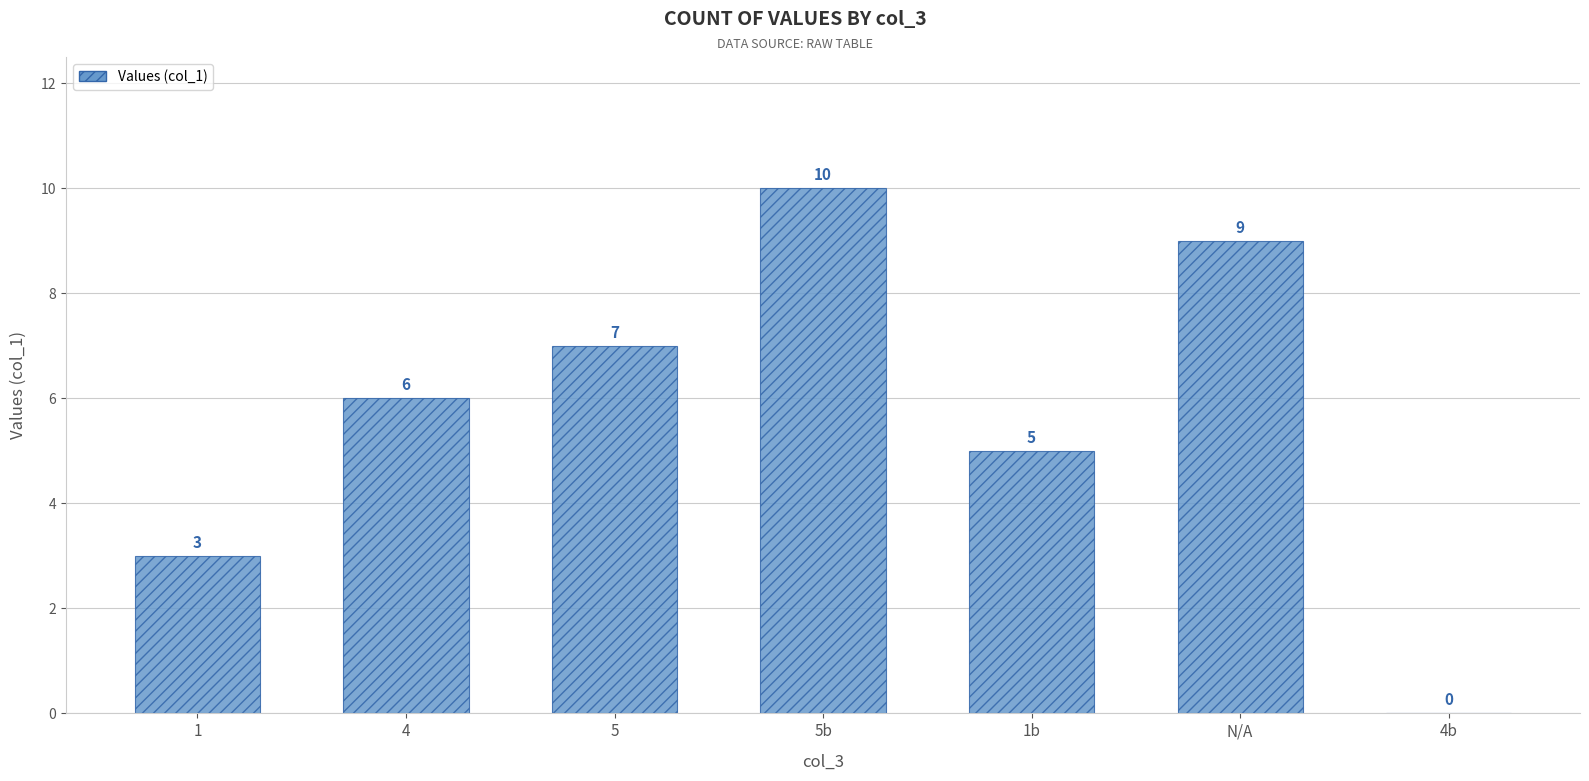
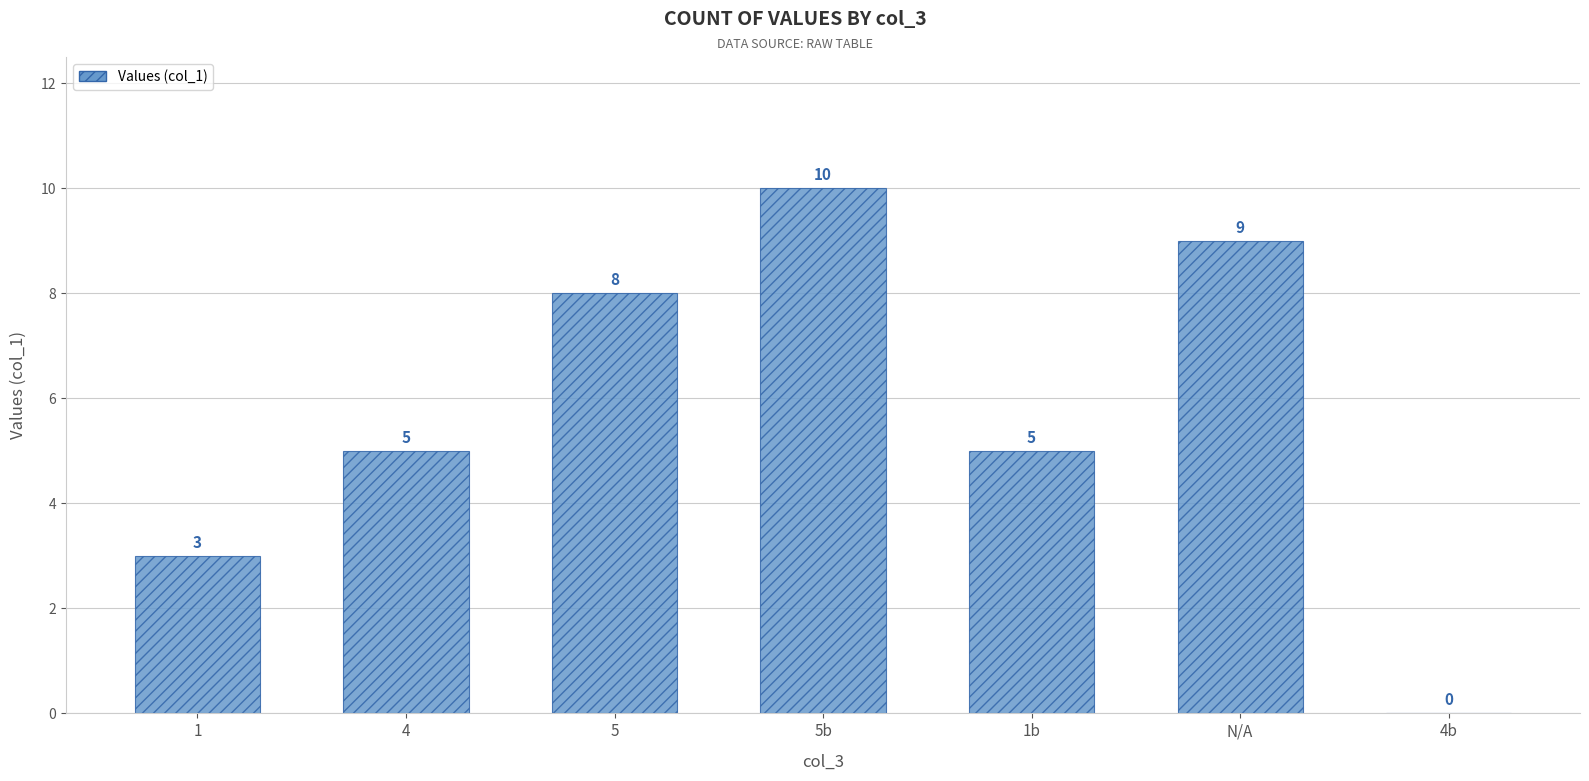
  {
    "1": 3,
-   "4": 6,
-   "5": 7,
+   "4": 5,
+   "5": 8,
    "5b": 10,
    "1b": 5,
    "N/A": 9,
    "4b": 0
  }
